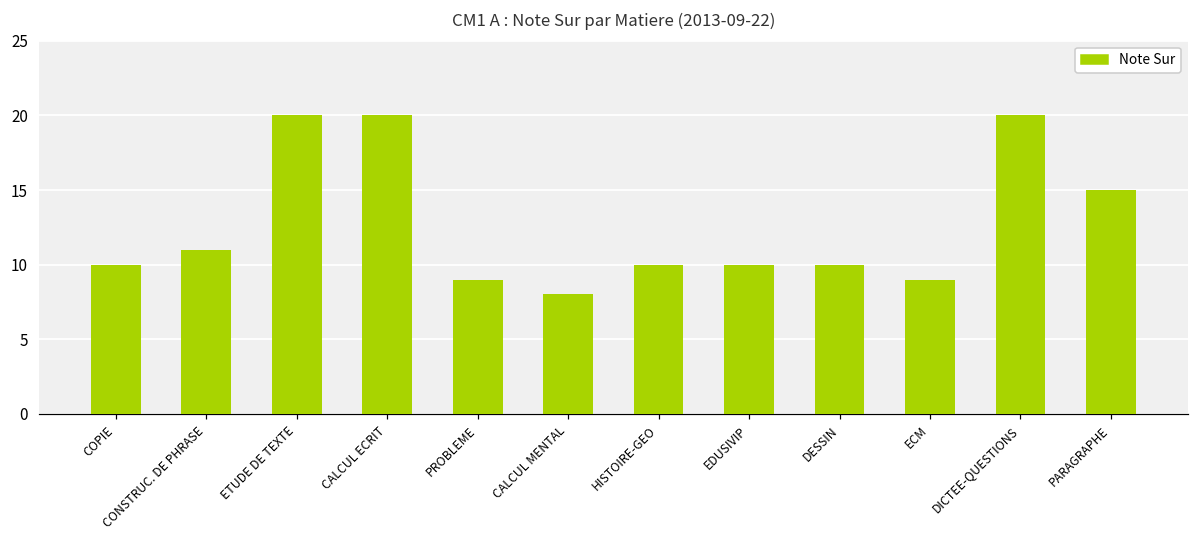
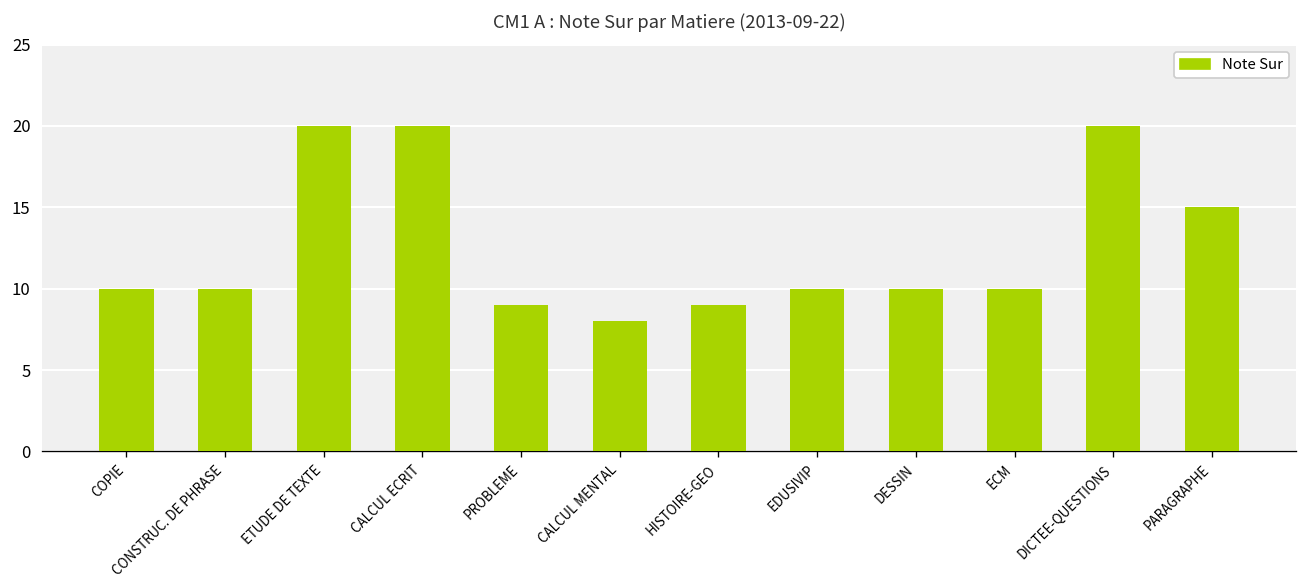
  {
    "COPIE": 10,
-   "CONSTRUC. DE PHRASE": 11,
+   "CONSTRUC. DE PHRASE": 10,
    "ETUDE DE TEXTE": 20,
    "CALCUL ECRIT": 20,
    "PROBLEME": 9,
    "CALCUL MENTAL": 8,
-   "HISTOIRE-GEO": 10,
+   "HISTOIRE-GEO": 9,
    "EDUSIVIP": 10,
    "DESSIN": 10,
-   "ECM": 9,
+   "ECM": 10,
    "DICTEE-QUESTIONS": 20,
    "PARAGRAPHE": 15
  }
